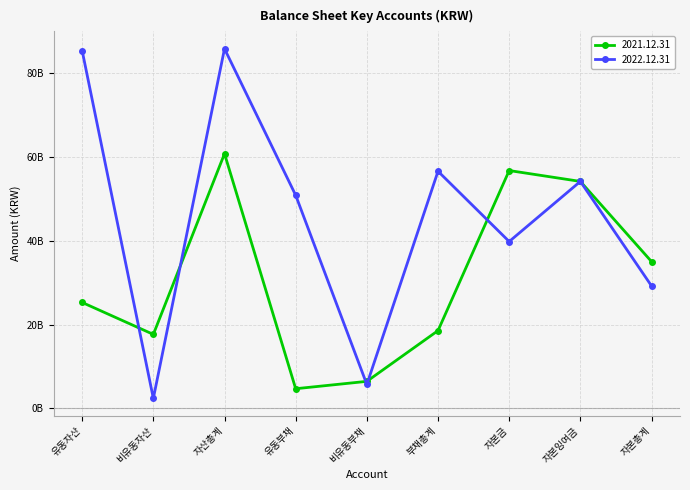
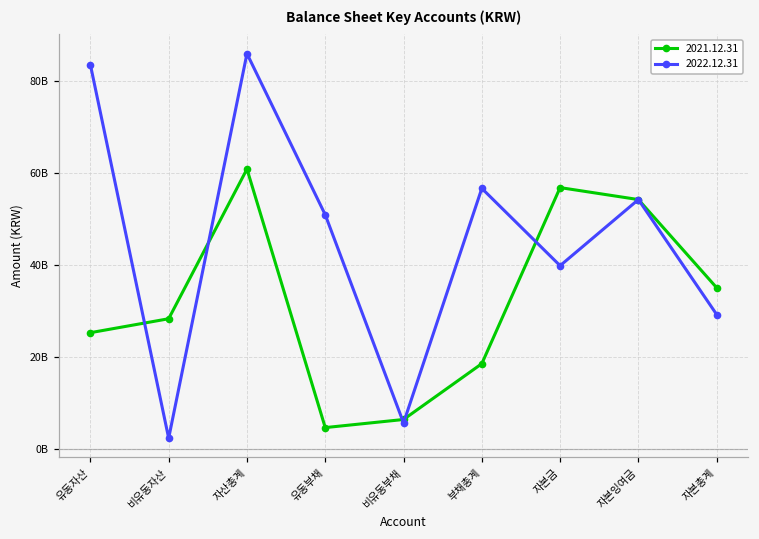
  {
    "2021.12.31": {
      "유동자산": 25000000000,
-     "비유동자산": 18000000000,
+     "비유동자산": 28000000000,
      "자산총계": 61000000000,
      "유동부채": 5000000000,
      "비유동부채": 6000000000,
      "부채총계": 19000000000,
      "자본금": 57000000000,
      "자본총계": 35000000000
    },
    "2022.12.31": {
-     "유동자산": 85000000000,
+     "유동자산": 83000000000,
      "비유동자산": 2000000000,
      "자산총계": 86000000000,
      "유동부채": 51000000000,
      "비유동부채": 6000000000,
      "부채총계": 57000000000,
      "자본금": 40000000000,
      "자본총계": 29000000000
    }
  }
